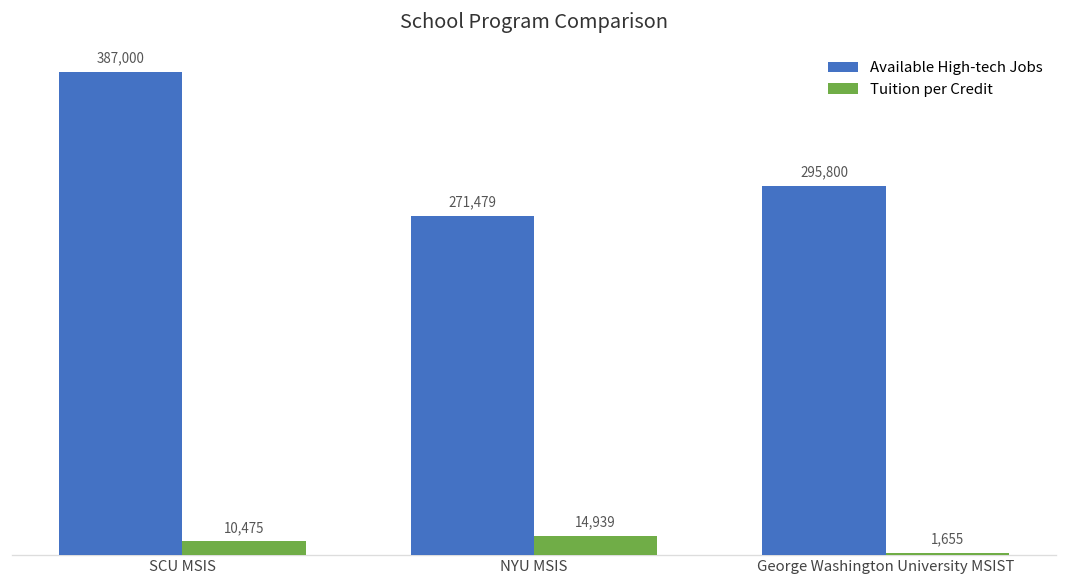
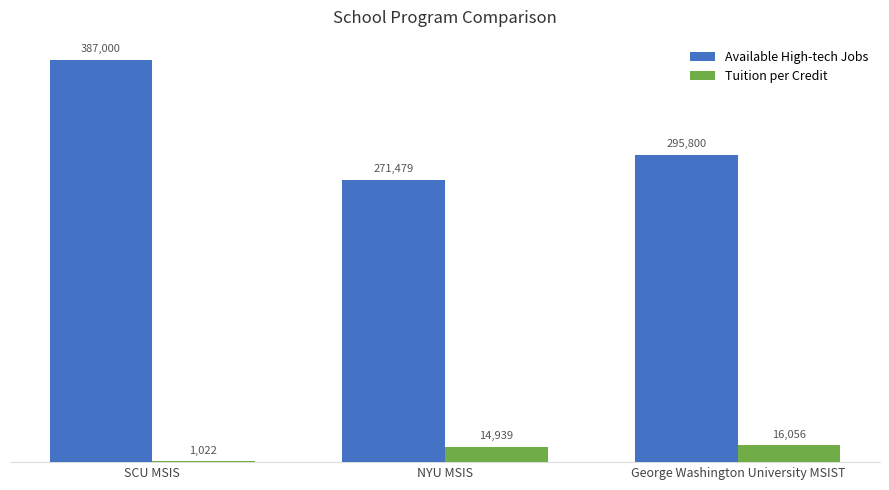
  {
    "Available High-tech Jobs": {
      "SCU MSIS": "387,000",
      "NYU MSIS": "271,479",
      "George Washington University MSIST": "295,800"
    },
    "Tuition per Credit": {
-     "SCU MSIS": "10,475",
+     "SCU MSIS": "1,022",
      "NYU MSIS": "14,939",
-     "George Washington University MSIST": "1,655"
+     "George Washington University MSIST": "16,056"
    }
  }
